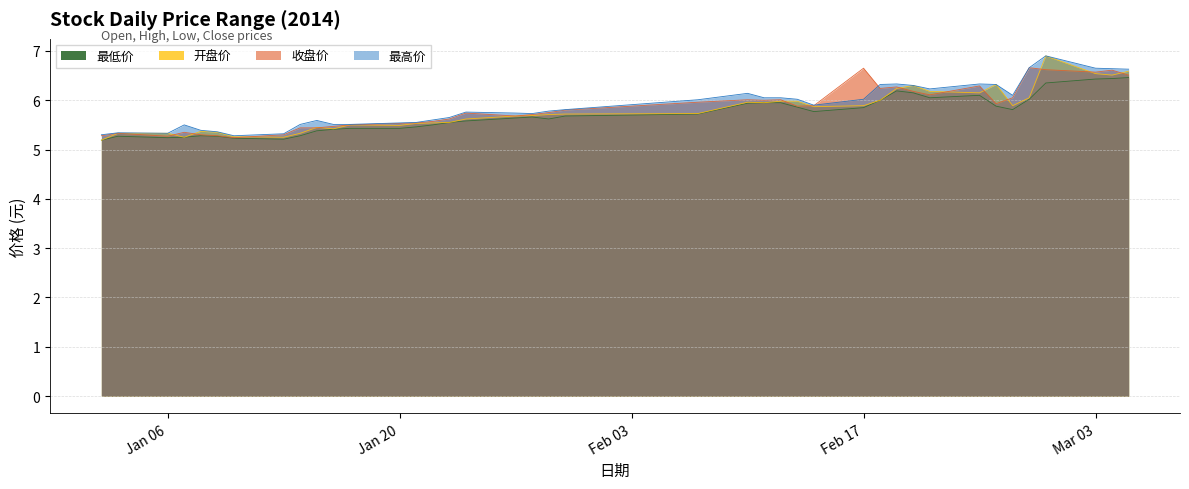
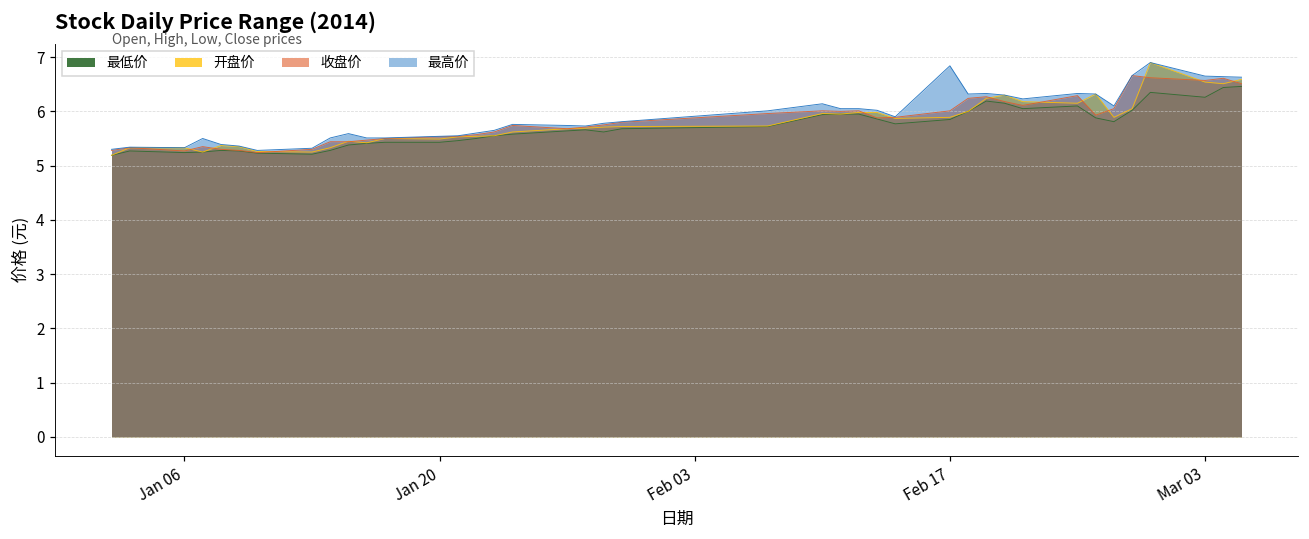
  {
    "最低价": {
      "Jan 20": 5.4,
-     "Mar 03": 6.4
+     "Mar 03": 6.3
    },
    "收盘价": {
-     "Feb 17": 6.7
+     "Feb 17": 6.0
    },
    "最高价": {
-     "Feb 17": 6.0,
+     "Feb 17": 6.8,
      "Mar 03": 6.7
    }
  }
